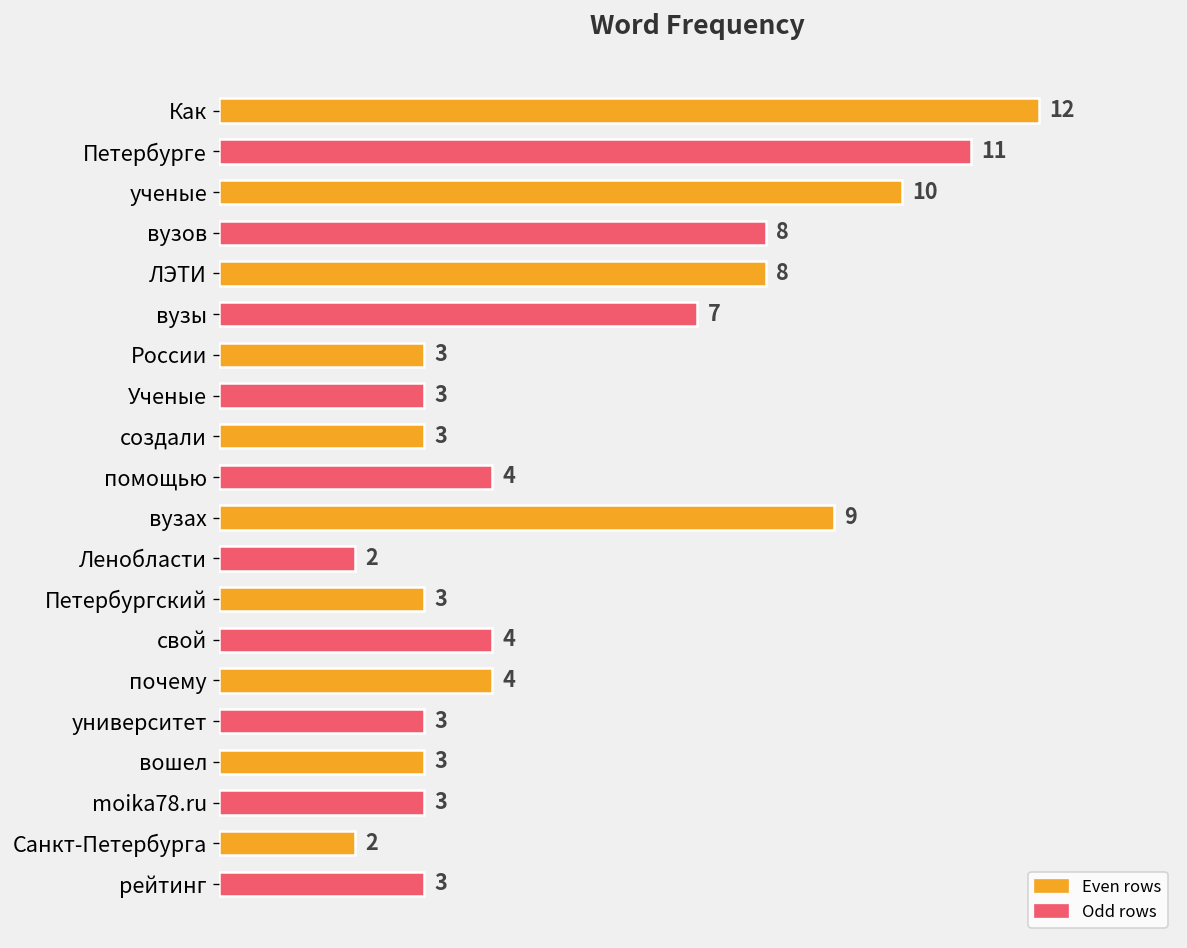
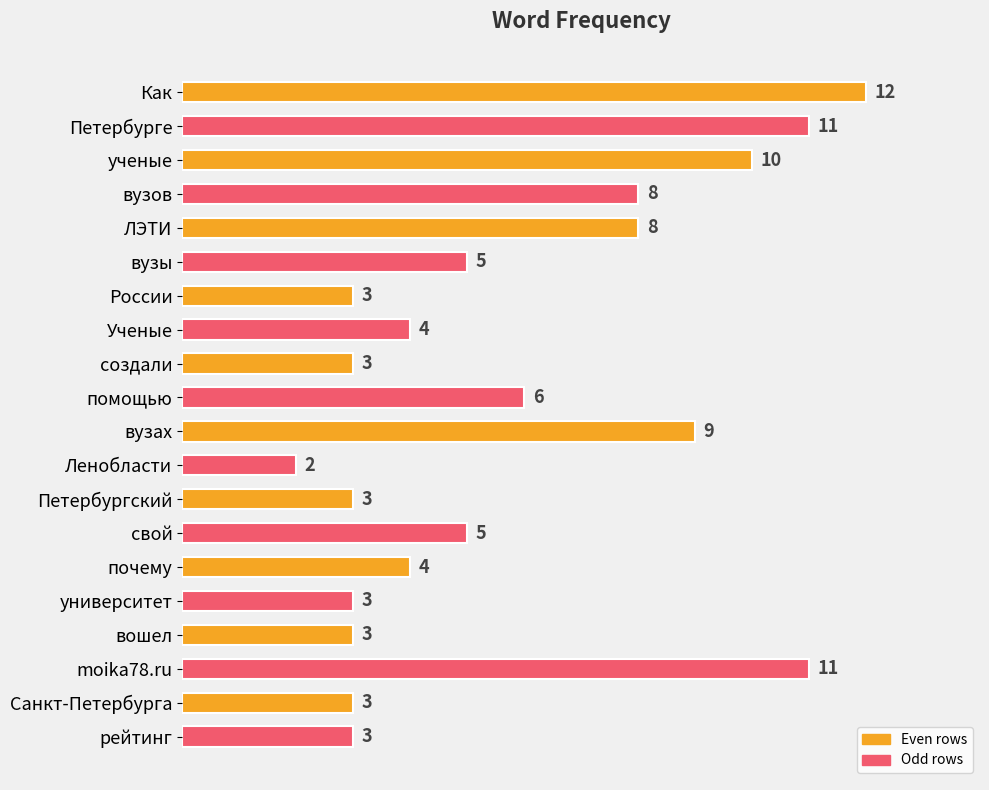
  {
    "Как": 12,
    "Петербурге": 11,
    "ученые": 10,
    "вузов": 8,
    "ЛЭТИ": 8,
-   "вузы": 7,
+   "вузы": 5,
    "России": 3,
-   "Ученые": 3,
+   "Ученые": 4,
    "создали": 3,
-   "помощью": 4,
+   "помощью": 6,
    "вузах": 9,
    "Ленобласти": 2,
    "Петербургский": 3,
-   "свой": 4,
+   "свой": 5,
    "почему": 4,
    "университет": 3,
    "вошел": 3,
-   "moika78.ru": 3,
-   "Санкт-Петербурга": 2,
+   "moika78.ru": 11,
+   "Санкт-Петербурга": 3,
    "рейтинг": 3
  }
